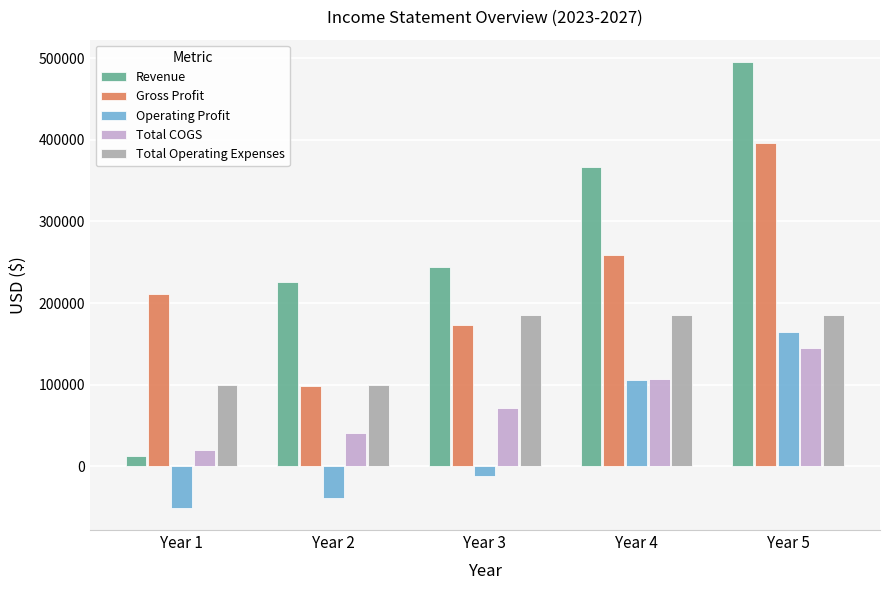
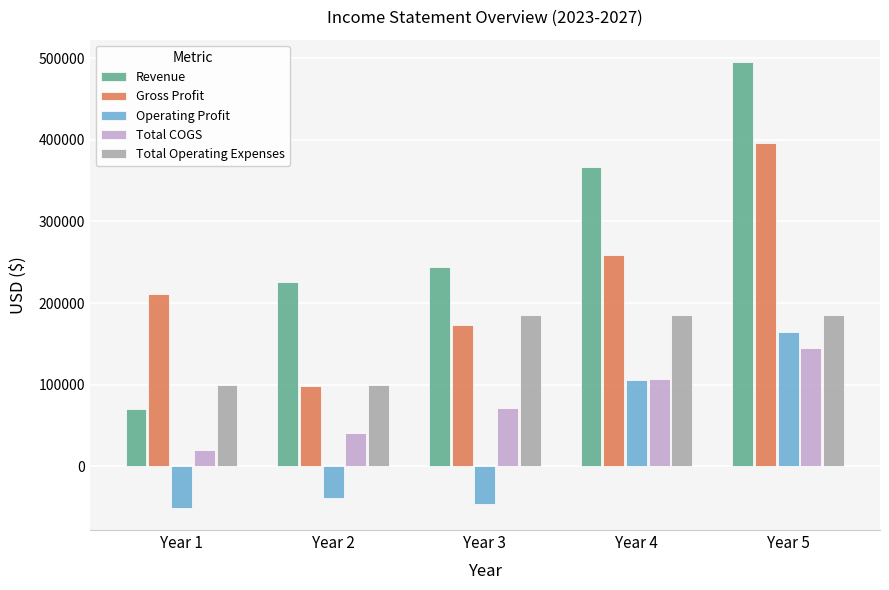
  {
    "Revenue": {
-     "Year 1": 10000,
+     "Year 1": 70000,
      "Year 2": 230000,
      "Year 3": 240000,
      "Year 4": 370000,
      "Year 5": 500000
    },
    "Gross Profit": {
      "Year 1": 210000,
      "Year 2": 100000,
      "Year 3": 170000,
      "Year 4": 260000,
      "Year 5": 400000
    },
    "Operating Profit": {
      "Year 1": -50000,
      "Year 2": -40000,
-     "Year 3": -10000,
+     "Year 3": -50000,
      "Year 4": 110000,
      "Year 5": 170000
    }
  }
